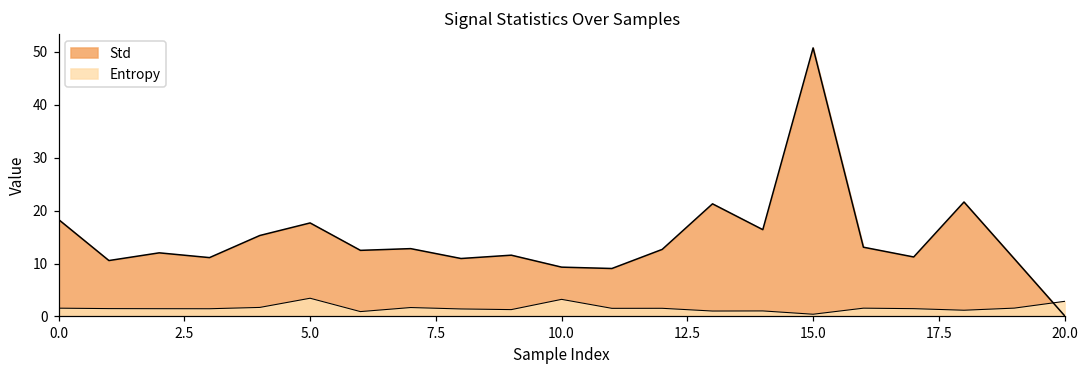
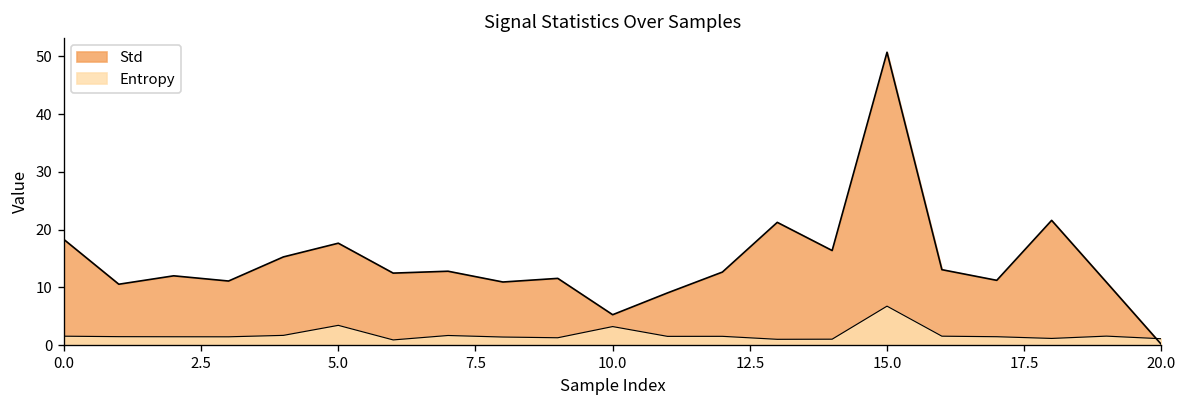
  {
    "Std": {
      "0.0": 18,
      "5.0": 18,
-     "10.0": 9,
+     "10.0": 5,
      "15.0": 51,
      "20.0": 0
    },
    "Entropy": {
      "0.0": 2,
      "5.0": 3,
      "10.0": 3,
-     "15.0": 0,
-     "20.0": 3
+     "15.0": 7,
+     "20.0": 1
    }
  }
